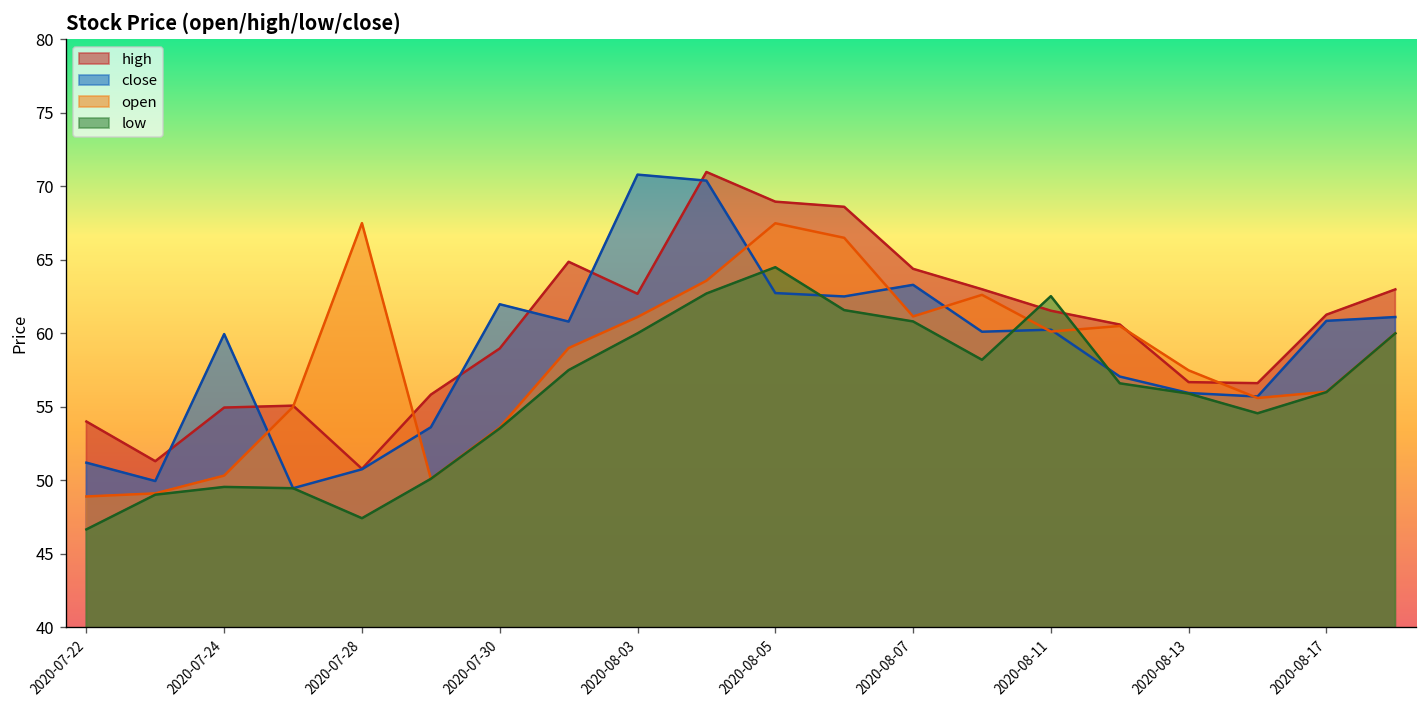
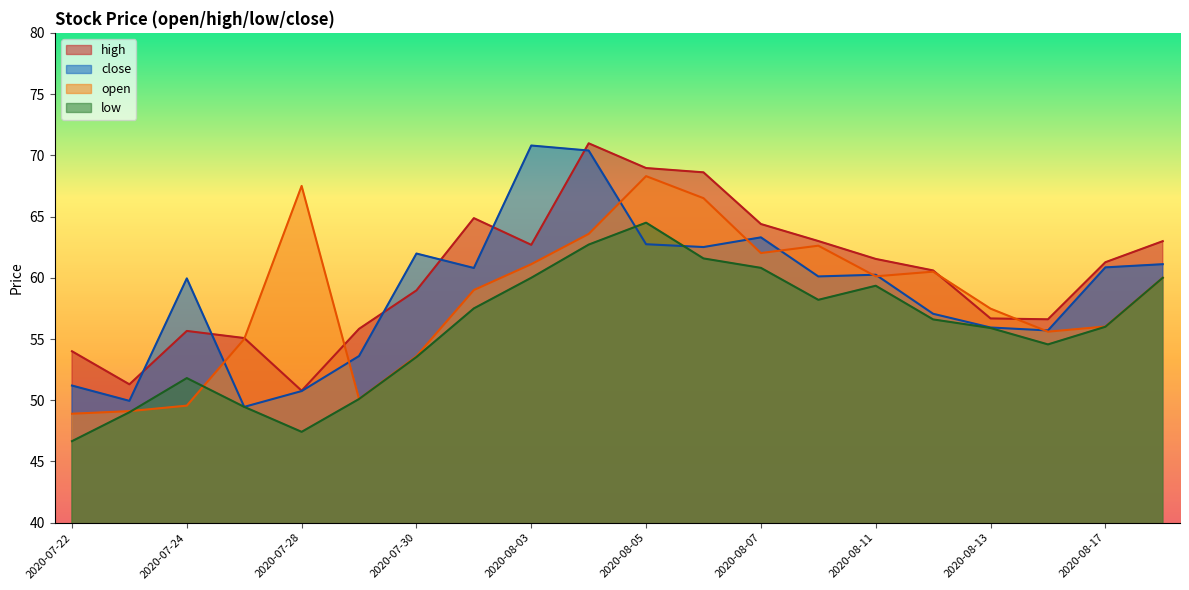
  {
    "high": {
      "2020-07-22": 54.0,
-     "2020-07-24": 55.0,
+     "2020-07-24": 55.7,
      "2020-07-30": 59.0,
      "2020-08-03": 62.7,
      "2020-08-05": 69.0,
      "2020-08-07": 64.4,
      "2020-08-11": 61.5,
      "2020-08-13": 56.7,
      "2020-08-17": 61.3
    },
    "close": {
      "2020-07-22": 51.2,
      "2020-07-24": 60.0,
      "2020-07-30": 62.0,
      "2020-08-03": 70.8,
      "2020-08-05": 62.7,
      "2020-08-07": 63.3,
      "2020-08-17": 60.9
    },
    "open": {
      "2020-07-22": 48.9,
-     "2020-07-24": 50.3,
+     "2020-07-24": 49.6,
      "2020-07-28": 67.5,
      "2020-08-03": 61.1,
-     "2020-08-05": 67.5,
-     "2020-08-07": 61.2,
+     "2020-08-05": 68.3,
+     "2020-08-07": 62.0,
      "2020-08-13": 57.5
    },
    "low": {
      "2020-07-22": 46.7,
-     "2020-07-24": 49.6,
+     "2020-07-24": 51.8,
      "2020-07-28": 47.4,
      "2020-08-03": 60.0,
      "2020-08-05": 64.5,
      "2020-08-07": 60.8,
-     "2020-08-11": 62.5
+     "2020-08-11": 59.4
    }
  }
